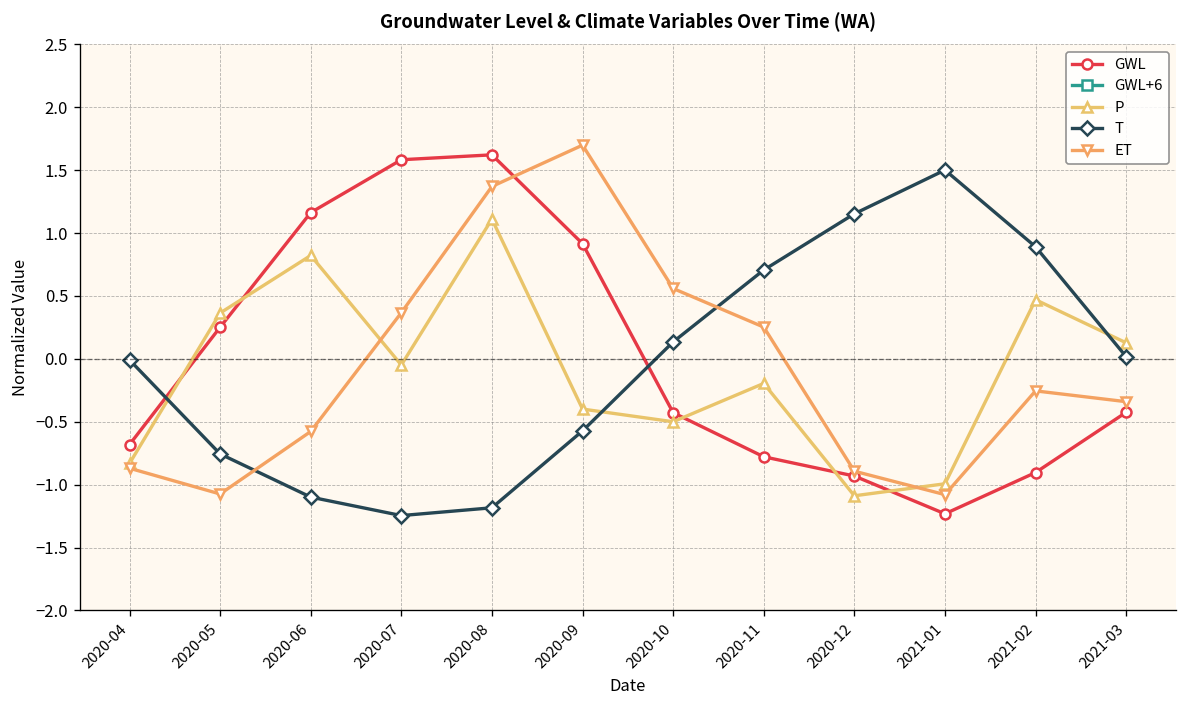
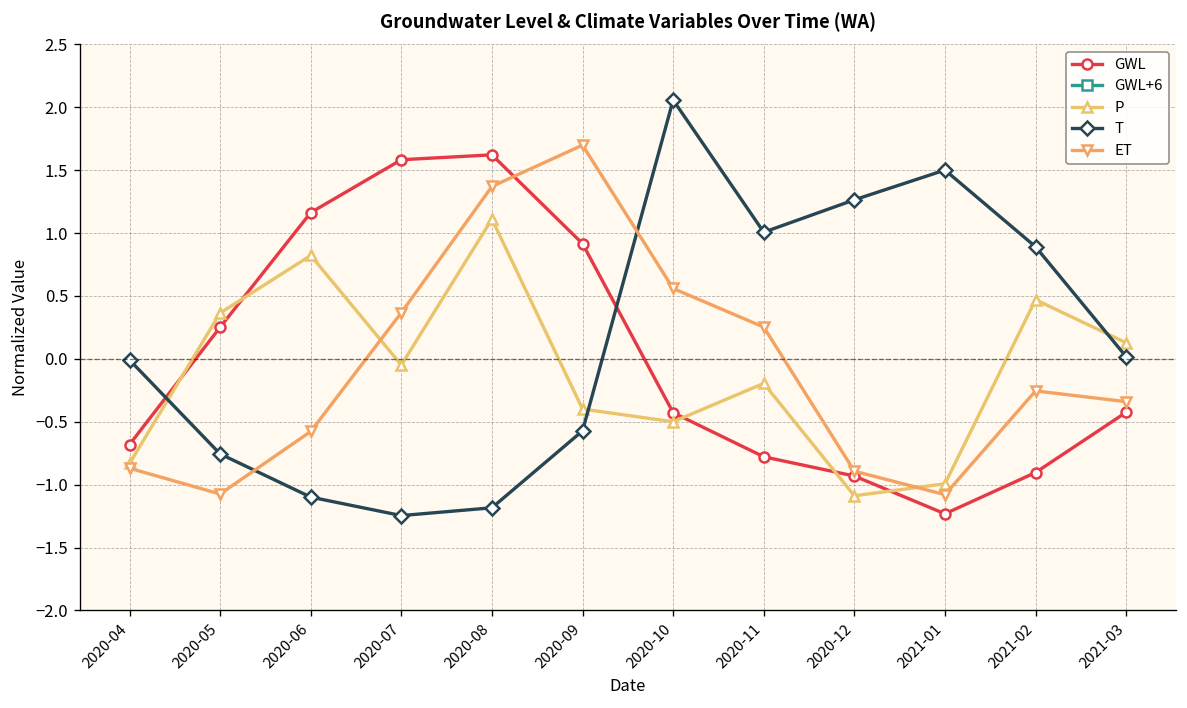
  {
    "GWL": {
      "2020-04": -0.68,
      "2020-05": 0.25,
      "2020-06": 1.16,
      "2020-07": 1.58,
      "2020-08": 1.62,
      "2020-09": 0.92,
      "2020-10": -0.43,
      "2020-11": -0.78,
      "2020-12": -0.93,
      "2021-01": -1.23,
      "2021-02": -0.90,
      "2021-03": -0.42
    },
    "T": {
      "2020-04": -0.01,
      "2020-05": -0.76,
      "2020-06": -1.10,
      "2020-07": -1.25,
      "2020-08": -1.18,
      "2020-09": -0.57,
-     "2020-10": 0.13,
-     "2020-11": 0.71,
-     "2020-12": 1.15,
+     "2020-10": 2.06,
+     "2020-11": 1.01,
+     "2020-12": 1.26,
      "2021-01": 1.50,
      "2021-02": 0.89,
      "2021-03": 0.02
    }
  }
